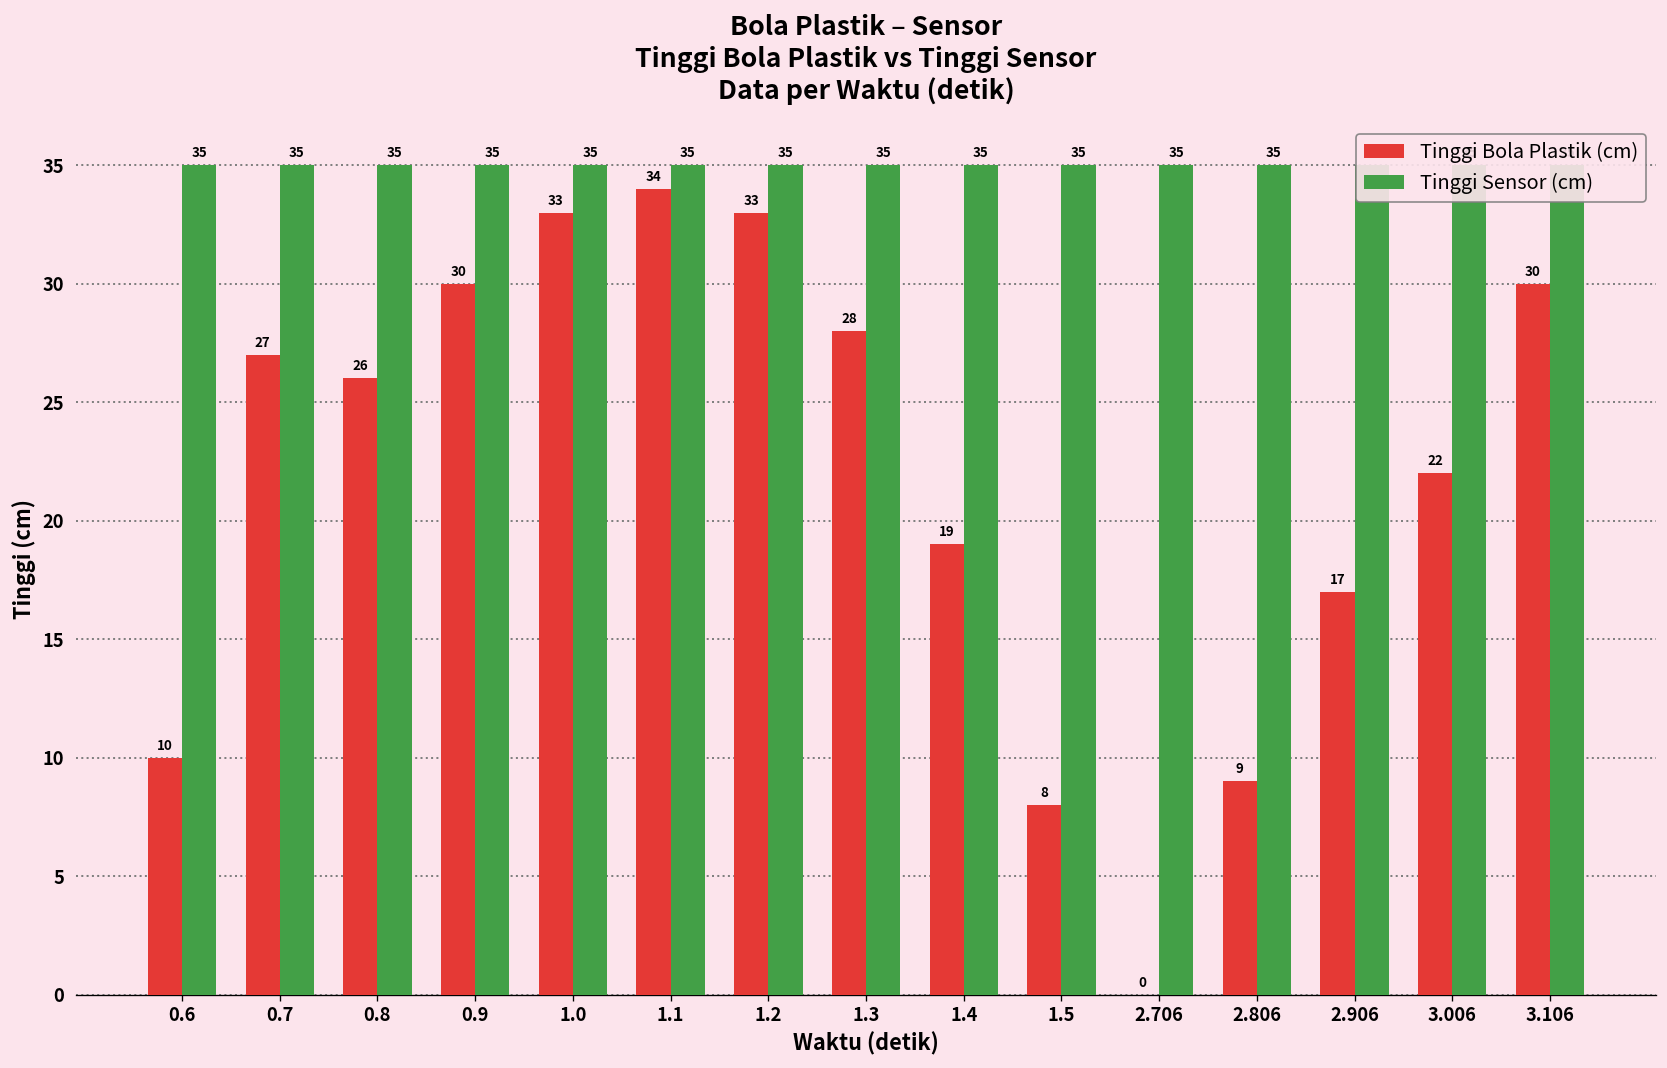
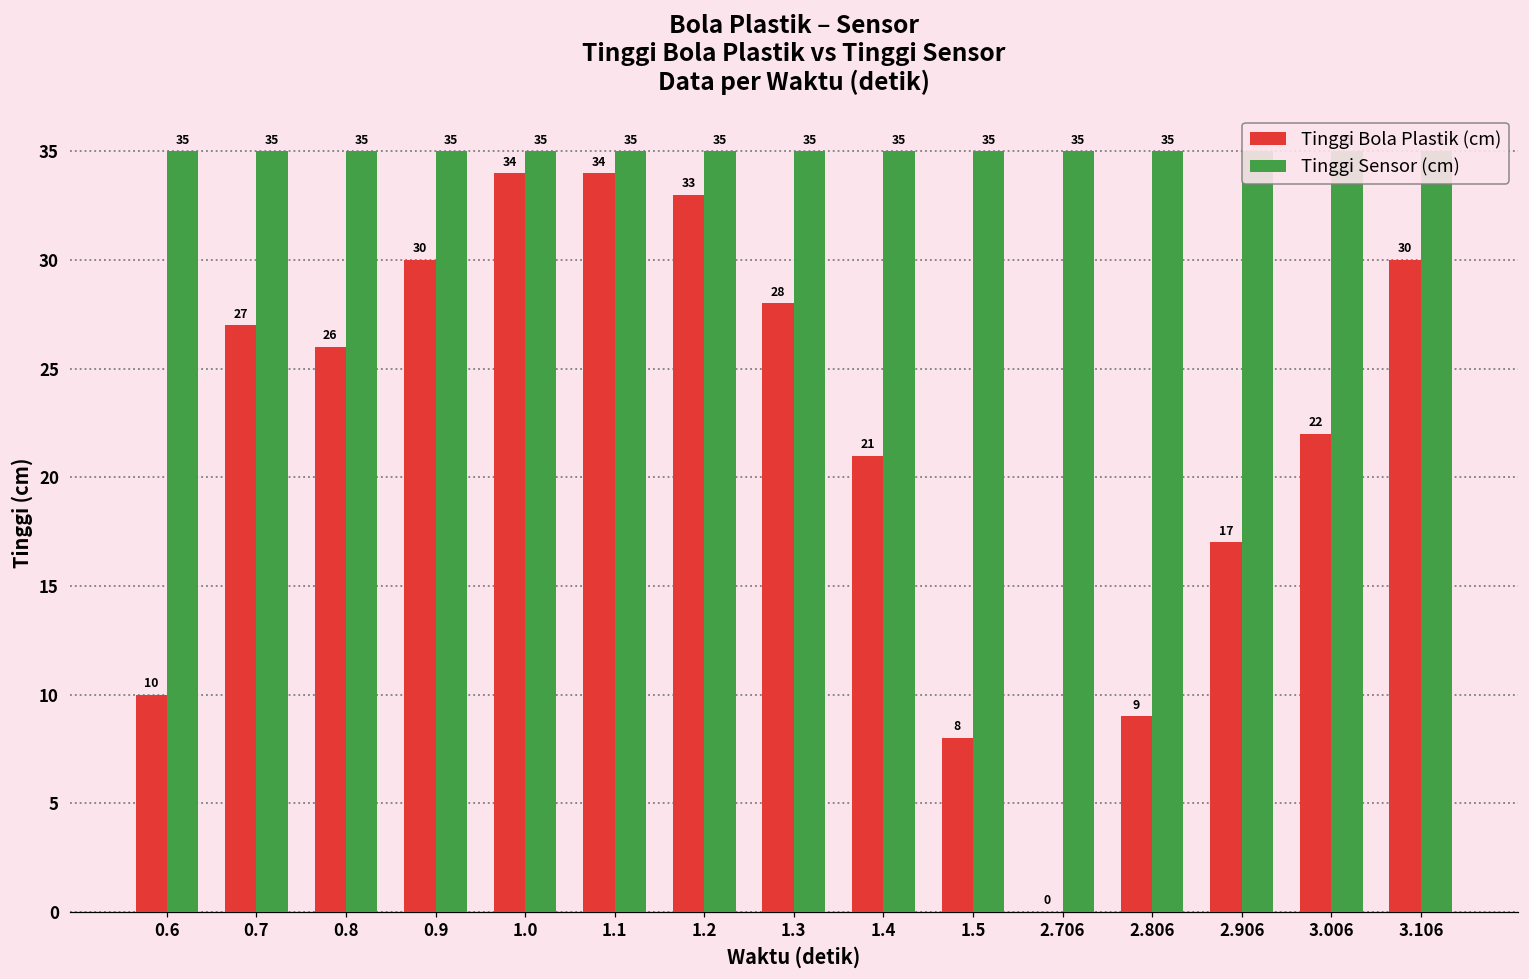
  {
    "Tinggi Bola Plastik (cm)": {
      "0.6": 10,
      "0.7": 27,
      "0.8": 26,
      "0.9": 30,
-     "1.0": 33,
+     "1.0": 34,
      "1.1": 34,
      "1.2": 33,
      "1.3": 28,
-     "1.4": 19,
+     "1.4": 21,
      "1.5": 8,
      "2.706": 0,
      "2.806": 9,
      "2.906": 17,
      "3.006": 22,
      "3.106": 30
    },
    "Tinggi Sensor (cm)": {
      "0.6": 35,
      "0.7": 35,
      "0.8": 35,
      "0.9": 35,
      "1.0": 35,
      "1.1": 35,
      "1.2": 35,
      "1.3": 35,
      "1.4": 35,
      "1.5": 35,
      "2.706": 35,
      "2.806": 35
    }
  }
